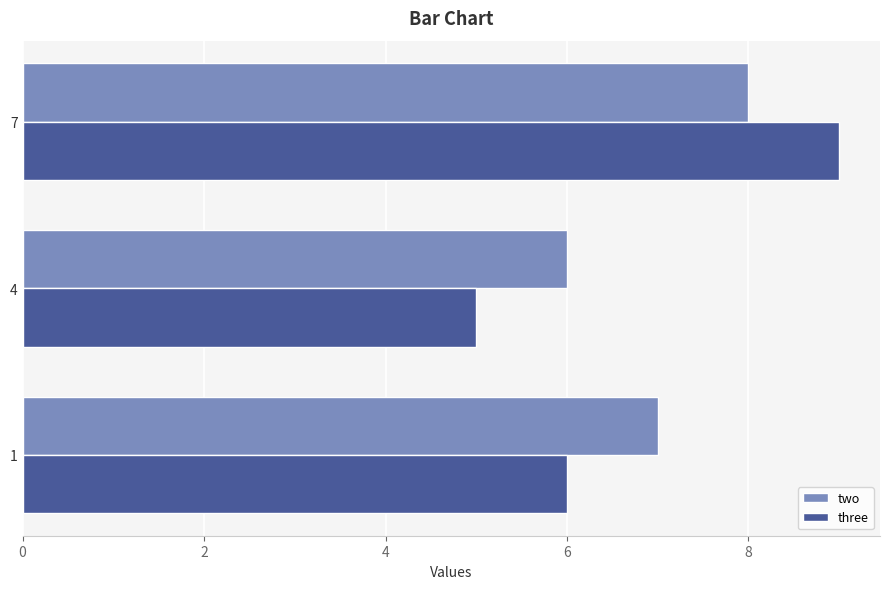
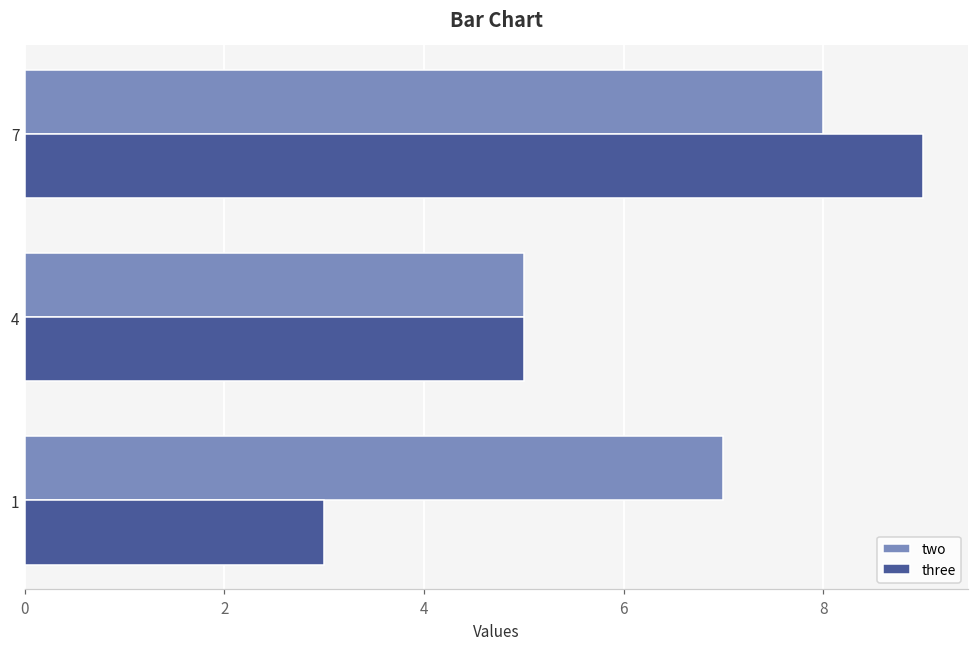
  {
    "two": {
      "7": 8,
-     "4": 6,
+     "4": 5,
      "1": 7
    },
    "three": {
      "7": 9,
      "4": 5,
-     "1": 6
+     "1": 3
    }
  }
